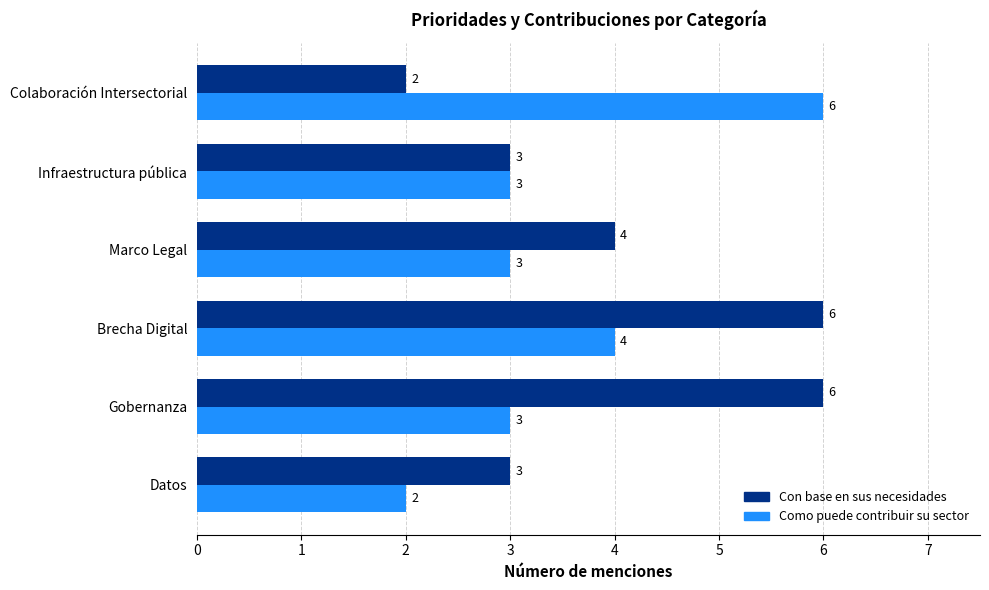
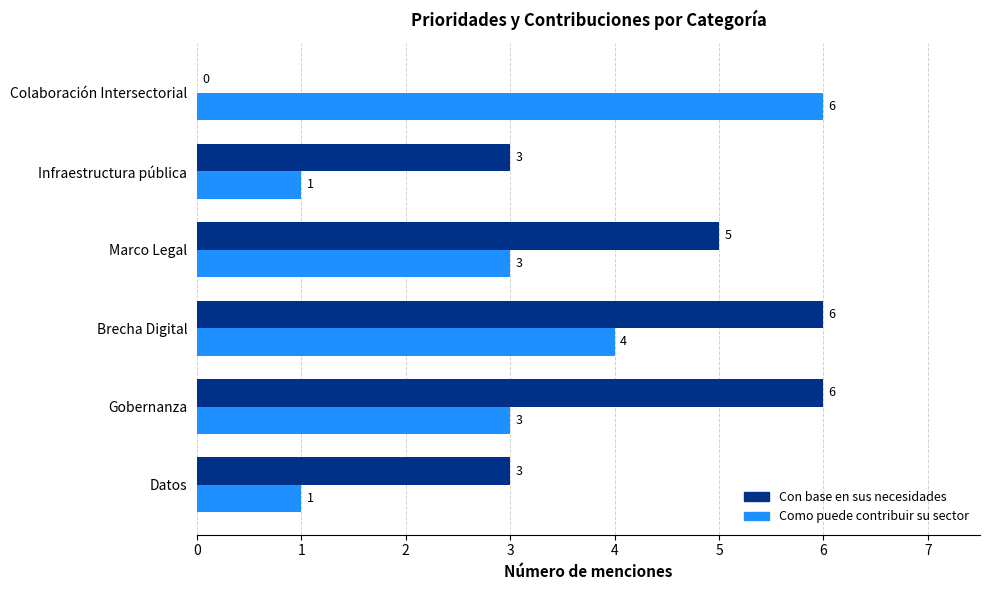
  {
    "Con base en sus necesidades": {
-     "Colaboración Intersectorial": 2,
+     "Colaboración Intersectorial": 0,
      "Infraestructura pública": 3,
-     "Marco Legal": 4,
+     "Marco Legal": 5,
      "Brecha Digital": 6,
      "Gobernanza": 6,
      "Datos": 3
    },
    "Como puede contribuir su sector": {
      "Colaboración Intersectorial": 6,
-     "Infraestructura pública": 3,
+     "Infraestructura pública": 1,
      "Marco Legal": 3,
      "Brecha Digital": 4,
      "Gobernanza": 3,
-     "Datos": 2
+     "Datos": 1
    }
  }
